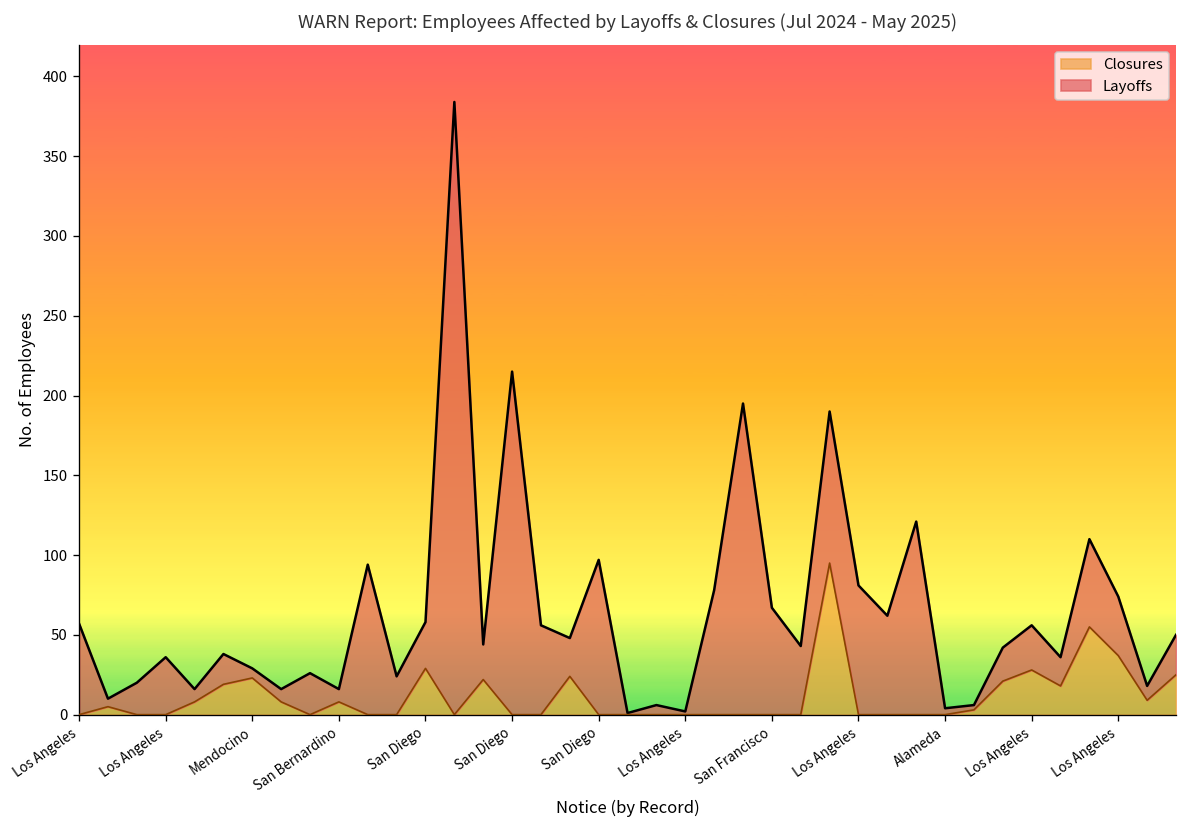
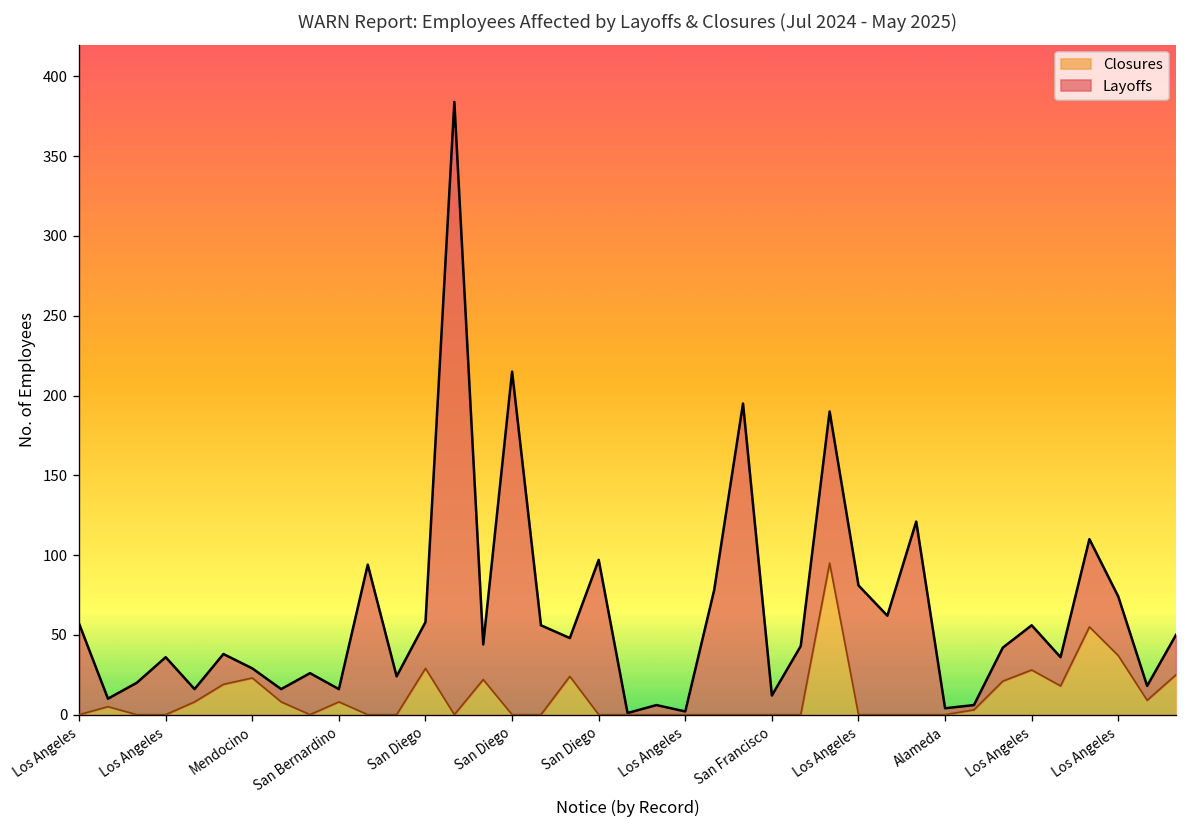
  {
    "Closures": {
      "Mendocino": 23,
      "San Francisco": 0
    },
    "Layoffs": {
      "Mendocino": 6,
-     "San Francisco": 67
+     "San Francisco": 12
    }
  }
